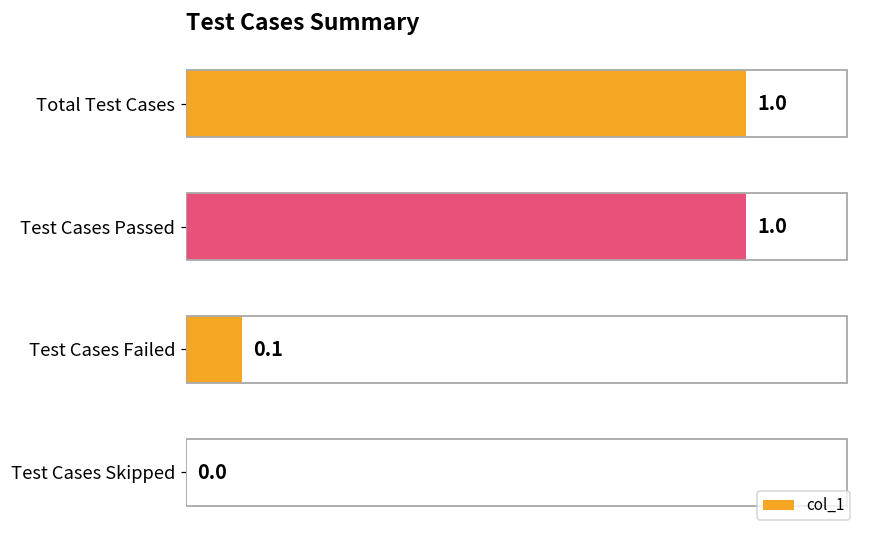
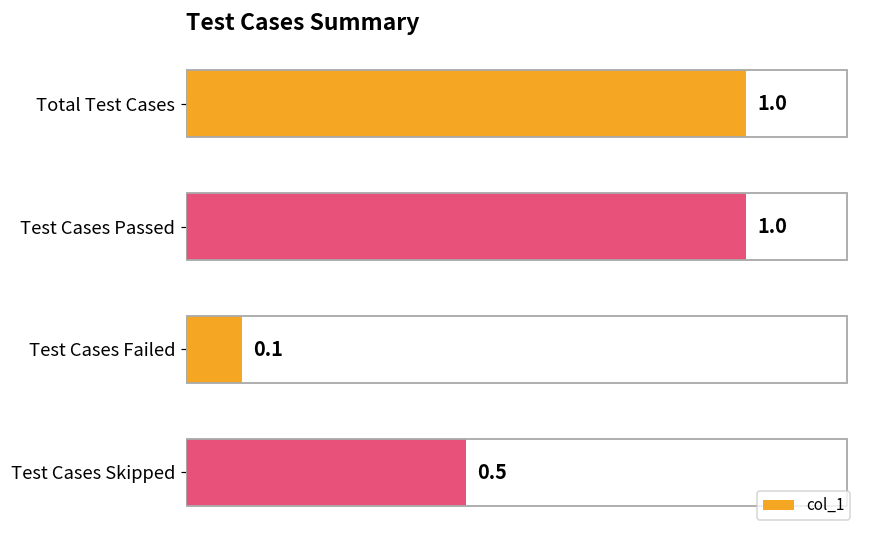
  {
    "Total Test Cases": 1.0,
    "Test Cases Passed": 1.0,
    "Test Cases Failed": 0.1,
-   "Test Cases Skipped": 0.0
+   "Test Cases Skipped": 0.5
  }
